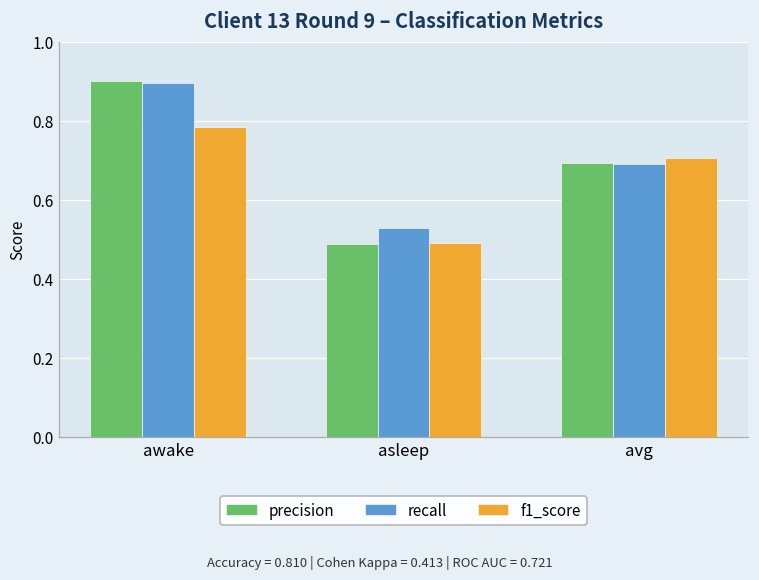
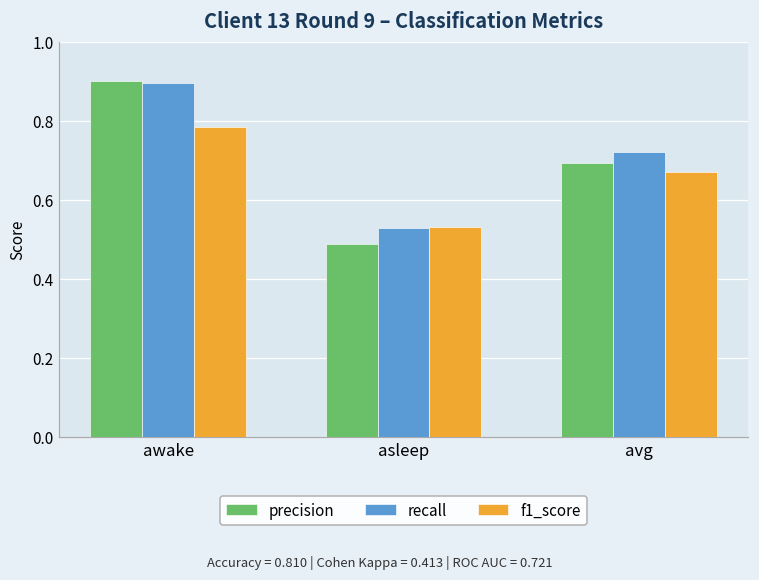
  {
    "precision": {
      "awake": 0.90,
      "asleep": 0.49,
      "avg": 0.69
    },
    "recall": {
      "awake": 0.90,
      "asleep": 0.53,
-     "avg": 0.69
+     "avg": 0.72
    },
    "f1_score": {
      "awake": 0.79,
-     "asleep": 0.49,
-     "avg": 0.71
+     "asleep": 0.53,
+     "avg": 0.67
    }
  }
